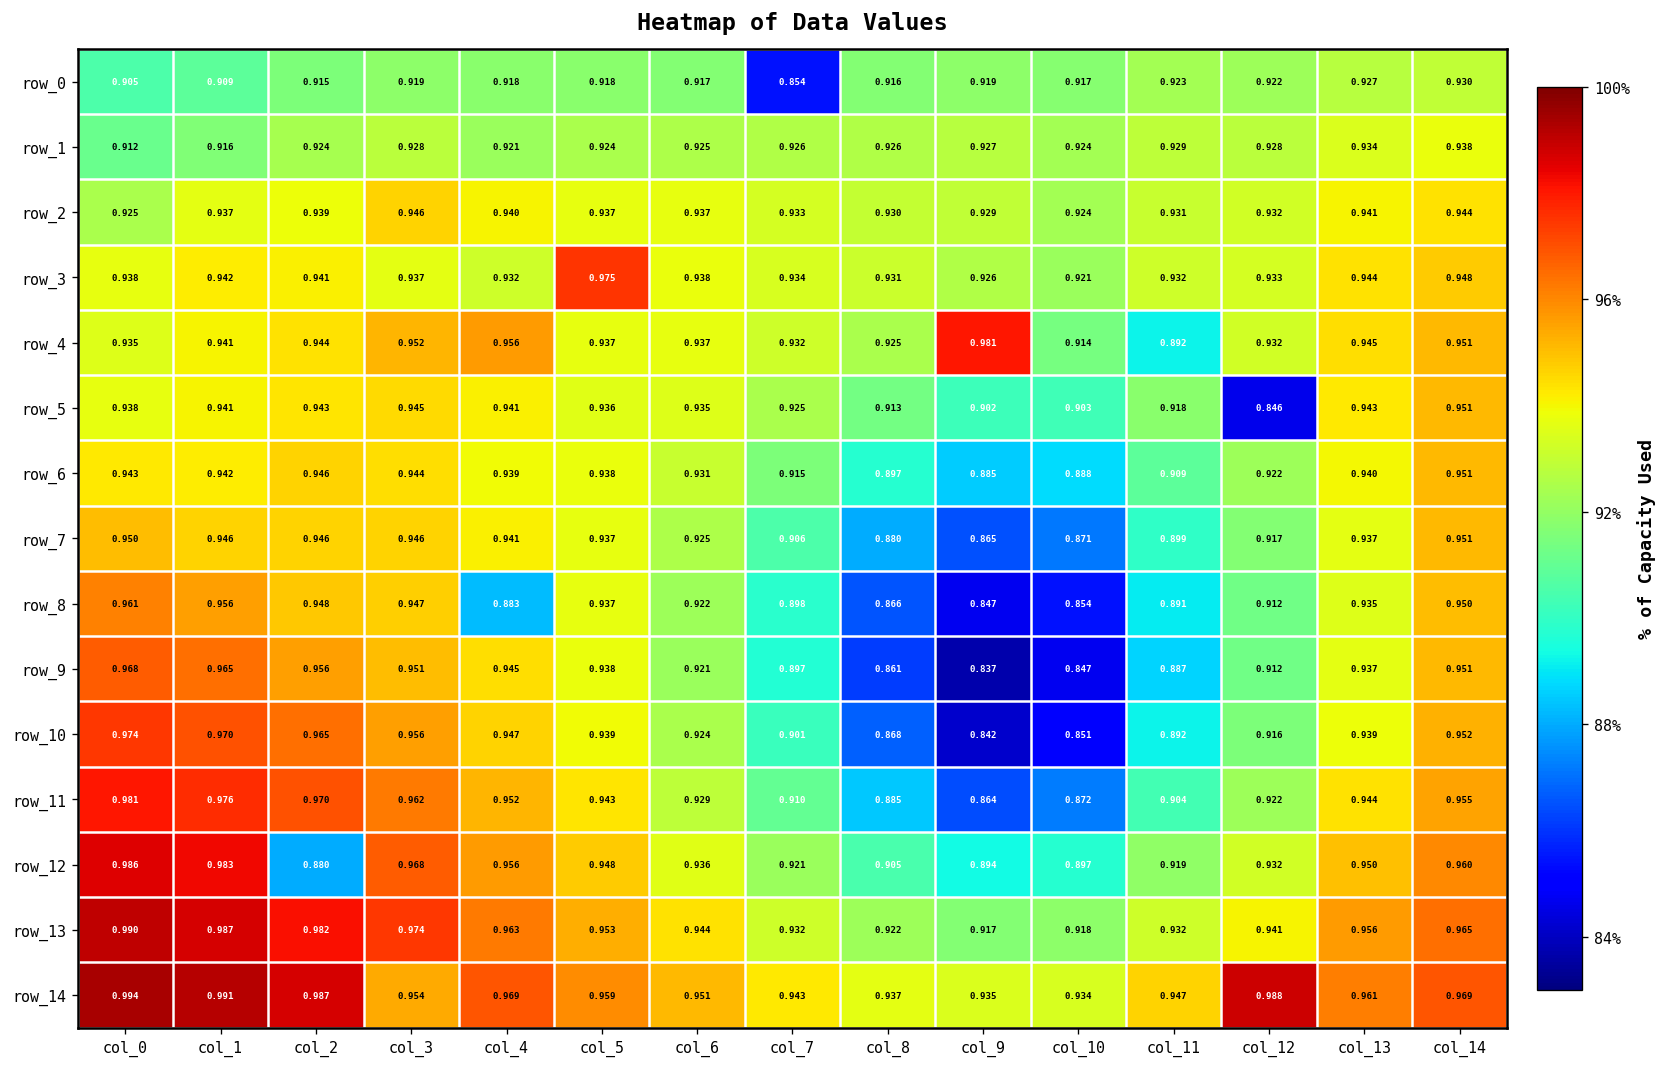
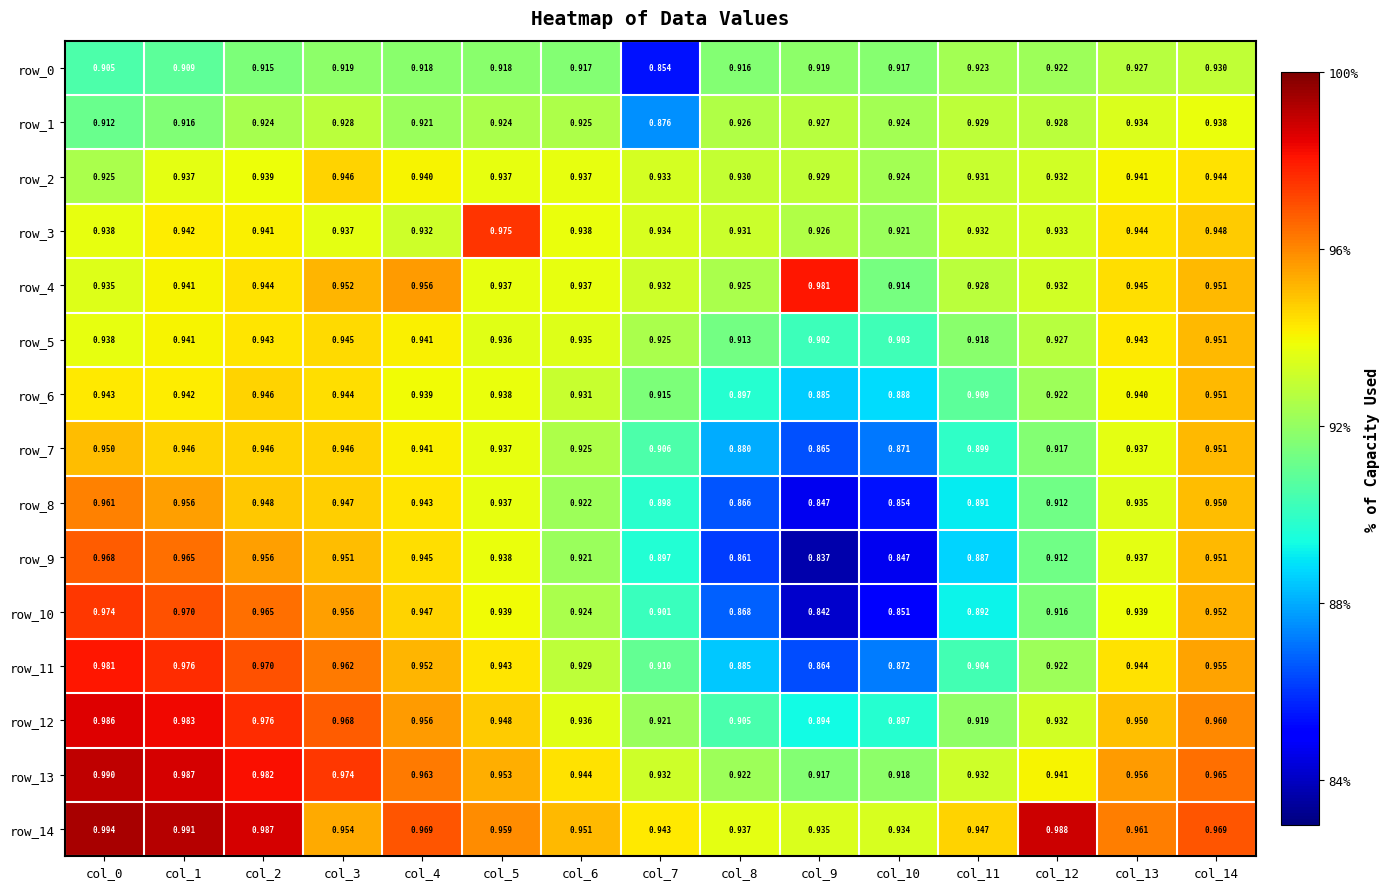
  {
    "row_1": {
      "col_0": 0.912,
      "col_1": 0.916,
      "col_2": 0.924,
      "col_3": 0.928,
      "col_4": 0.921,
      "col_5": 0.924,
      "col_6": 0.925,
-     "col_7": 0.926,
+     "col_7": 0.876,
      "col_8": 0.926,
      "col_9": 0.927,
      "col_10": 0.924,
      "col_11": 0.929,
      "col_12": 0.928,
      "col_13": 0.934,
      "col_14": 0.938
    },
    "row_4": {
      "col_0": 0.935,
      "col_1": 0.941,
      "col_2": 0.944,
      "col_3": 0.952,
      "col_4": 0.956,
      "col_5": 0.937,
      "col_6": 0.937,
      "col_7": 0.932,
      "col_8": 0.925,
      "col_9": 0.981,
      "col_10": 0.914,
-     "col_11": 0.892,
+     "col_11": 0.928,
      "col_12": 0.932,
      "col_13": 0.945,
      "col_14": 0.951
    },
    "row_5": {
      "col_0": 0.938,
      "col_1": 0.941,
      "col_2": 0.943,
      "col_3": 0.945,
      "col_4": 0.941,
      "col_5": 0.936,
      "col_6": 0.935,
      "col_7": 0.925,
      "col_8": 0.913,
      "col_9": 0.902,
      "col_10": 0.903,
      "col_11": 0.918,
-     "col_12": 0.846,
+     "col_12": 0.927,
      "col_13": 0.943,
      "col_14": 0.951
    },
    "row_8": {
      "col_0": 0.961,
      "col_1": 0.956,
      "col_2": 0.948,
      "col_3": 0.947,
-     "col_4": 0.883,
+     "col_4": 0.943,
      "col_5": 0.937,
      "col_6": 0.922,
      "col_7": 0.898,
      "col_8": 0.866,
      "col_9": 0.847,
      "col_10": 0.854,
      "col_11": 0.891,
      "col_12": 0.912,
      "col_13": 0.935,
      "col_14": 0.950
    },
    "row_12": {
      "col_0": 0.986,
      "col_1": 0.983,
-     "col_2": 0.880,
+     "col_2": 0.976,
      "col_3": 0.968,
      "col_4": 0.956,
      "col_5": 0.948,
      "col_6": 0.936,
      "col_7": 0.921,
      "col_8": 0.905,
      "col_9": 0.894,
      "col_10": 0.897,
      "col_11": 0.919,
      "col_12": 0.932,
      "col_13": 0.950,
      "col_14": 0.960
    }
  }
